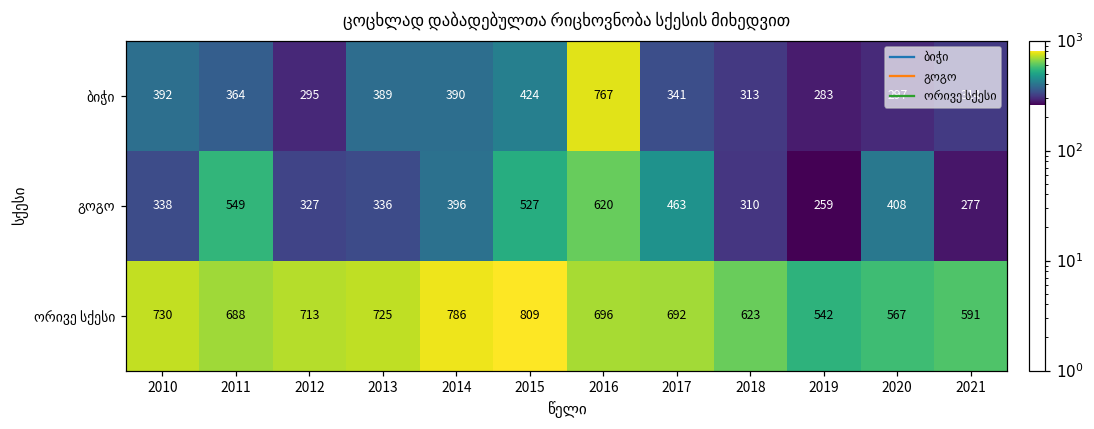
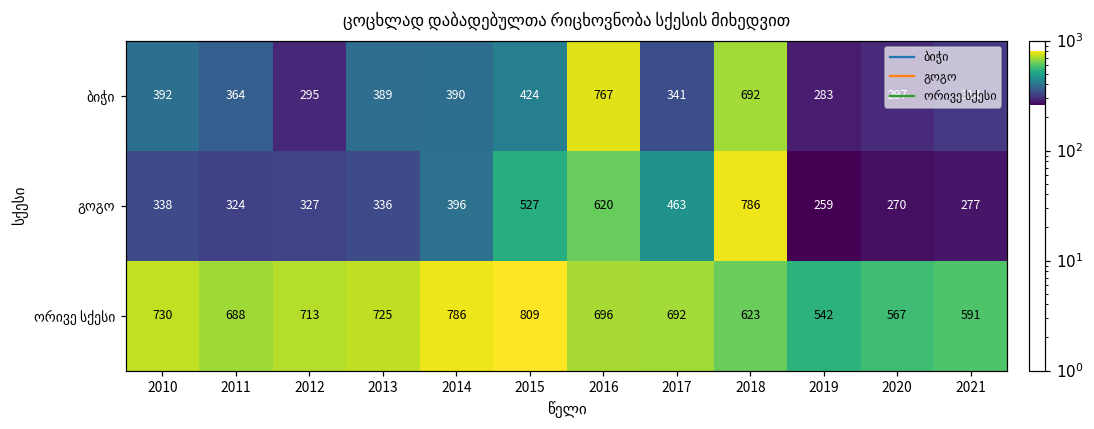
  {
    "ბიჭი": {
      "2010": 392,
      "2011": 364,
      "2012": 295,
      "2013": 389,
      "2014": 390,
      "2015": 424,
      "2016": 767,
      "2017": 341,
-     "2018": 313,
+     "2018": 692,
      "2019": 283
    },
    "გოგო": {
      "2010": 338,
-     "2011": 549,
+     "2011": 324,
      "2012": 327,
      "2013": 336,
      "2014": 396,
      "2015": 527,
      "2016": 620,
      "2017": 463,
-     "2018": 310,
+     "2018": 786,
      "2019": 259,
-     "2020": 408,
+     "2020": 270,
      "2021": 277
    },
    "ორივე სქესი": {
      "2010": 730,
      "2011": 688,
      "2012": 713,
      "2013": 725,
      "2014": 786,
      "2015": 809,
      "2016": 696,
      "2017": 692,
      "2018": 623,
      "2019": 542,
      "2020": 567,
      "2021": 591
    }
  }
